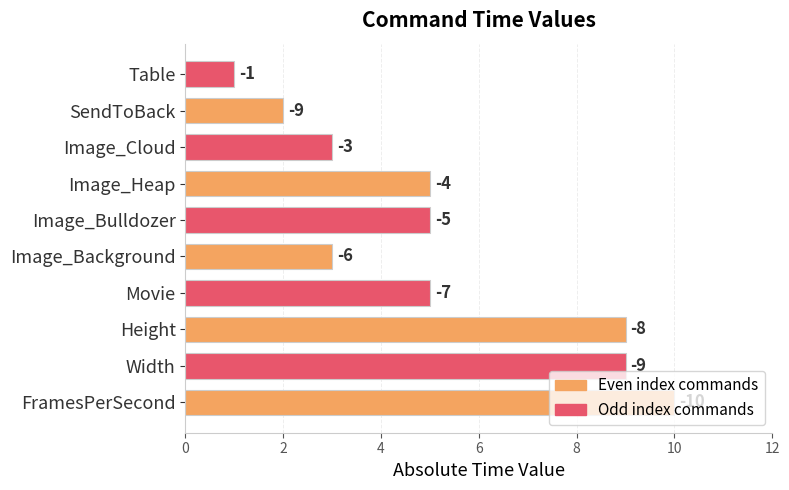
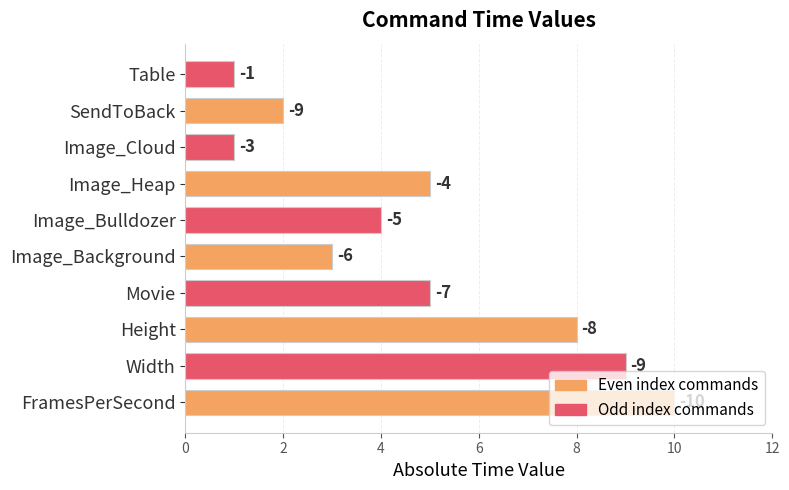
  {
-   "Image_Cloud": 3,
-   "Image_Bulldozer": 5,
-   "Height": 9
+   "Image_Cloud": 1,
+   "Image_Bulldozer": 4,
+   "Height": 8
  }
